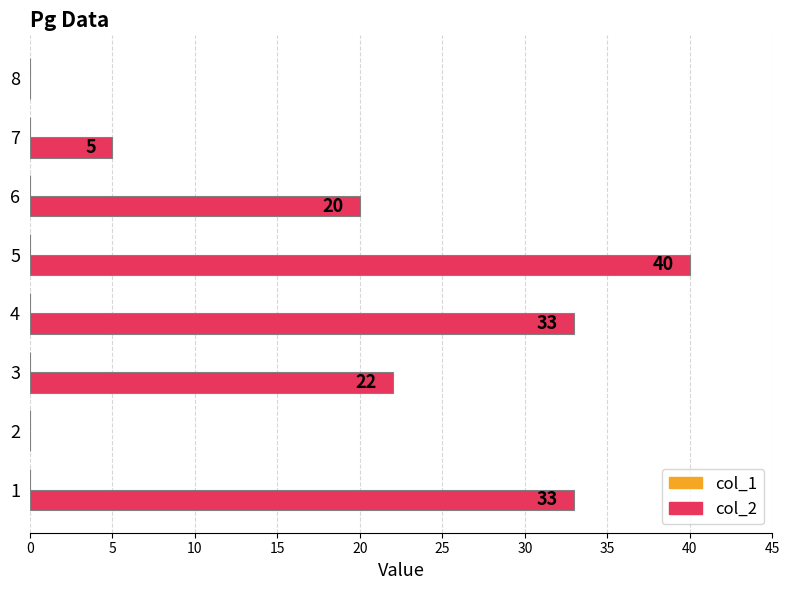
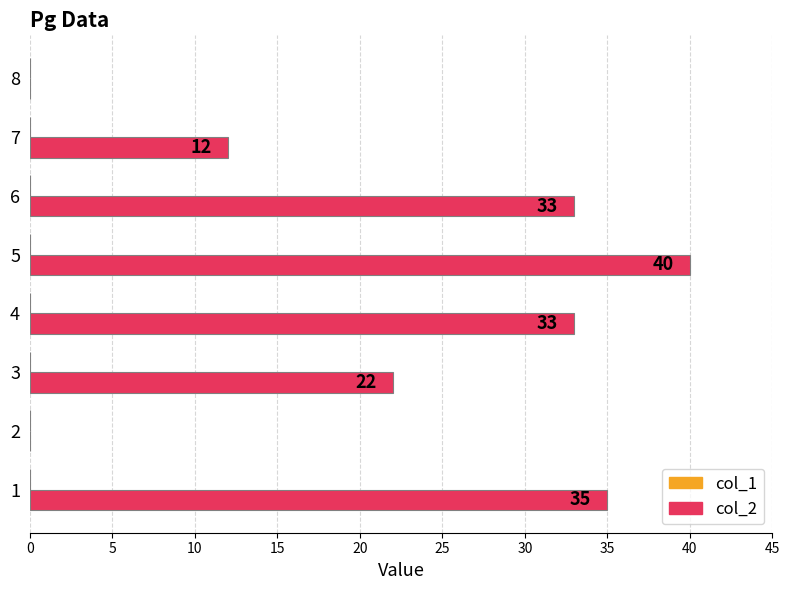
  {
    "col_1": {
      "8": 0.0,
      "7": 0.0,
      "6": 0.0,
      "5": 0.0,
      "4": 0.0,
      "3": 0.0,
      "2": 0.0,
      "1": 0.0
    },
    "col_2": {
-     "7": 5,
-     "6": 20,
+     "7": 12,
+     "6": 33,
      "5": 40,
      "4": 33,
      "3": 22,
-     "1": 33
+     "1": 35
    }
  }
